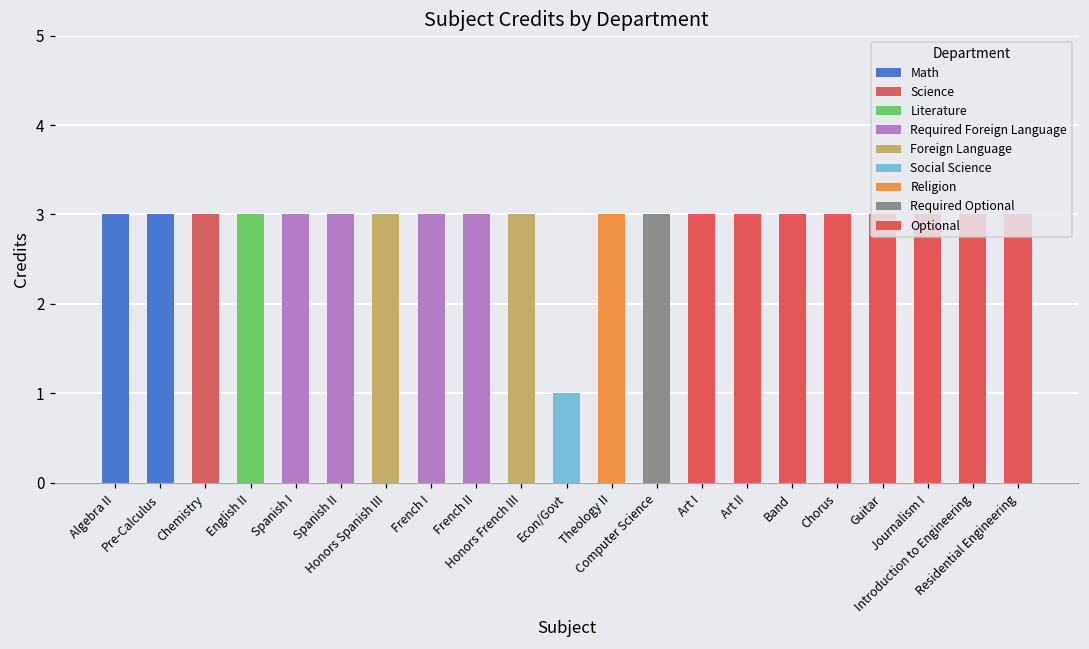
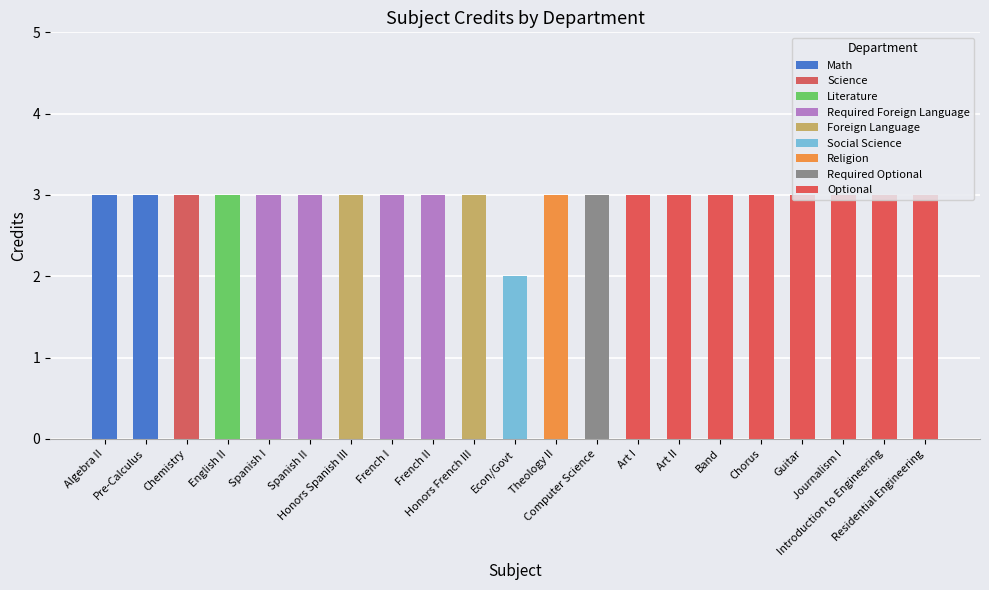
  {
    "Algebra II": 3,
    "Pre-Calculus": 3,
    "Chemistry": 3,
    "English II": 3,
    "Spanish I": 3,
    "Spanish II": 3,
    "Honors Spanish III": 3,
    "French I": 3,
    "French II": 3,
    "Honors French III": 3,
-   "Econ/Govt": 1,
+   "Econ/Govt": 2,
    "Theology II": 3,
    "Computer Science": 3,
    "Art I": 3,
    "Art II": 3,
    "Band": 3,
    "Chorus": 3
  }
